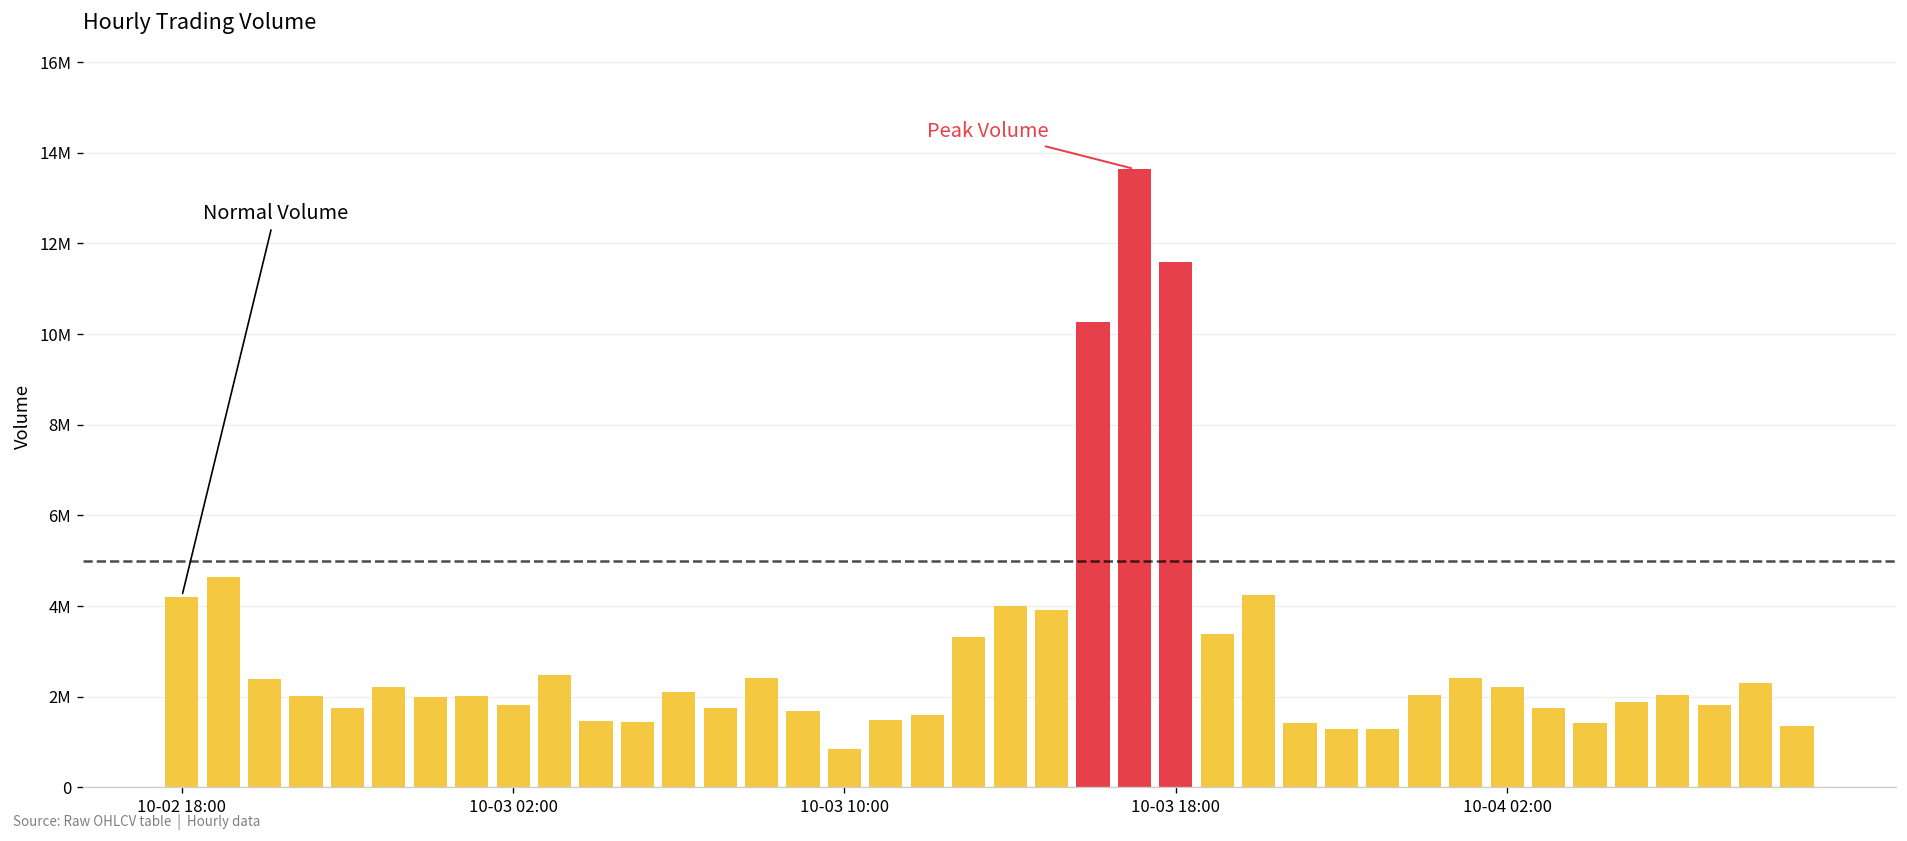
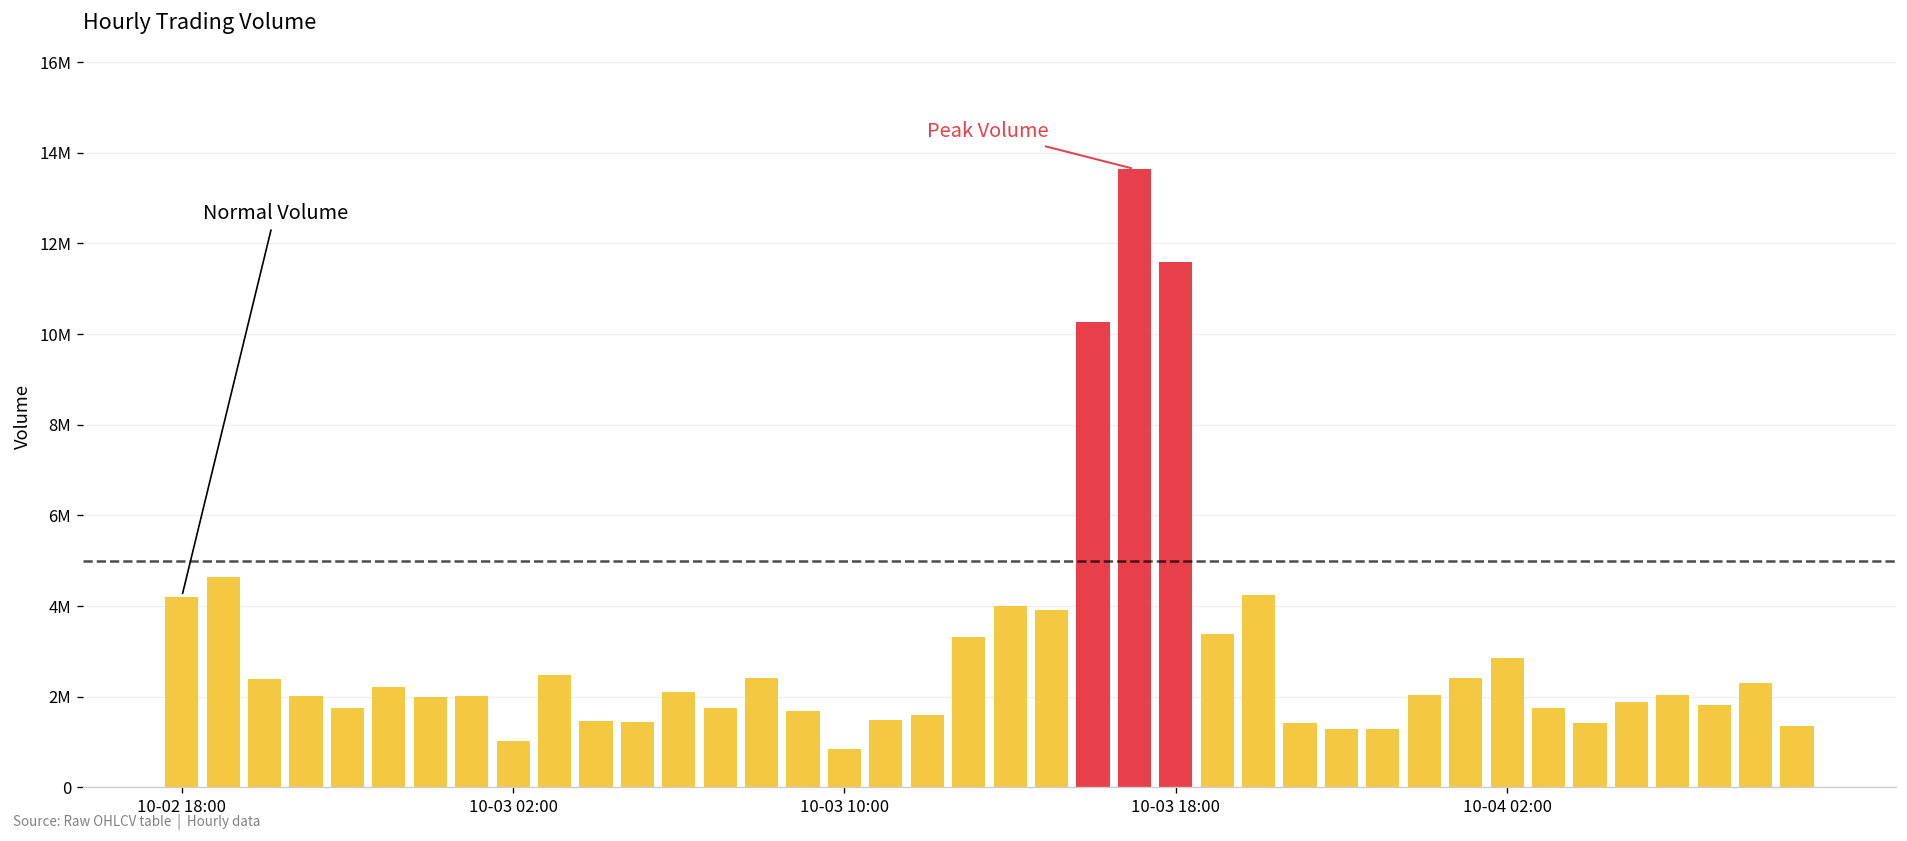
  {
    "10-02 18:00": 4200000,
-   "10-03 02:00": 1800000,
+   "10-03 02:00": 1000000,
    "10-03 10:00": 800000,
    "10-03 18:00": 11600000,
-   "10-04 02:00": 2200000
+   "10-04 02:00": 2900000
  }
